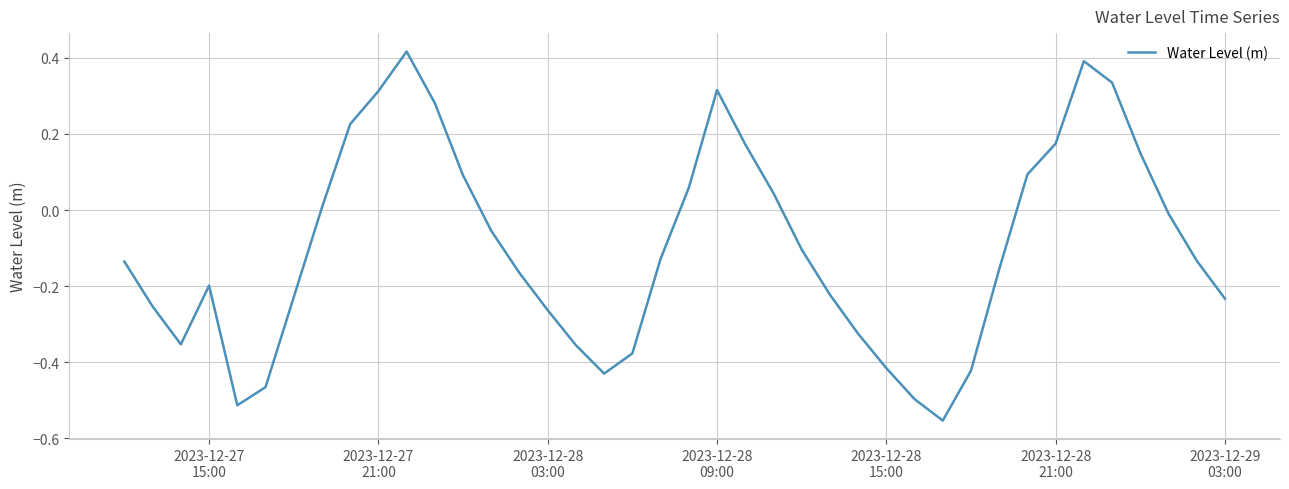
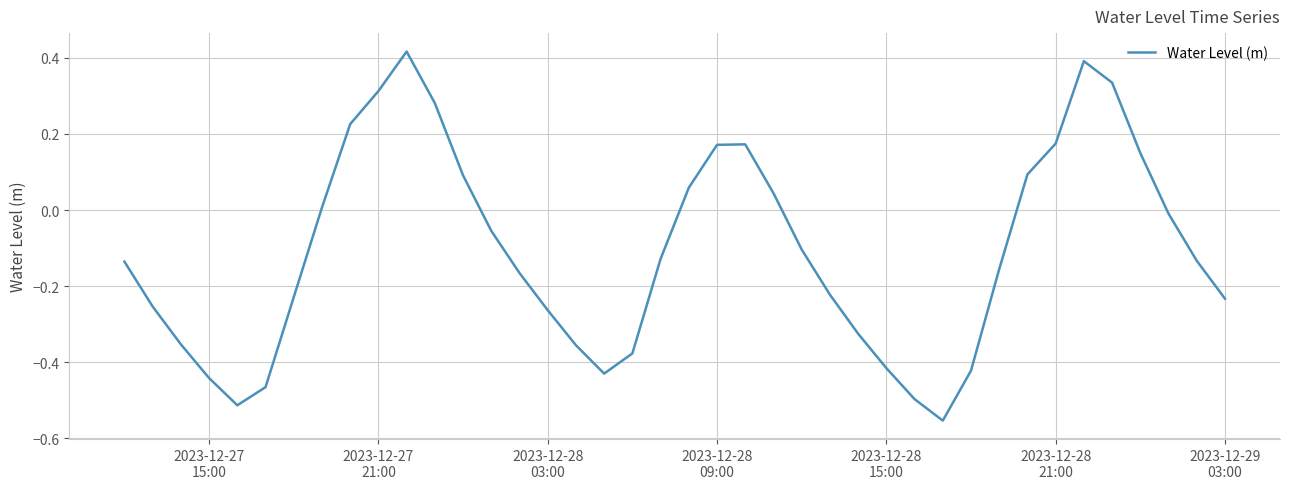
  {
-   "2023-12-27 15:00": -0.20,
+   "2023-12-27 15:00": -0.44,
    "2023-12-27 21:00": 0.31,
    "2023-12-28 03:00": -0.26,
-   "2023-12-28 09:00": 0.32,
+   "2023-12-28 09:00": 0.17,
    "2023-12-28 15:00": -0.42,
    "2023-12-28 21:00": 0.17,
    "2023-12-29 03:00": -0.23
  }
